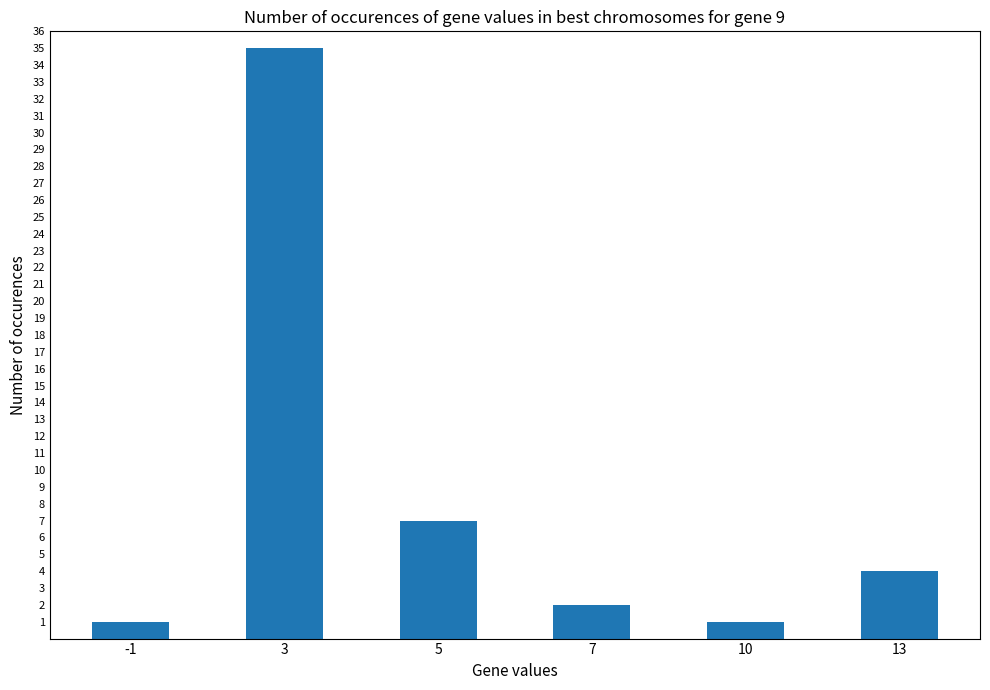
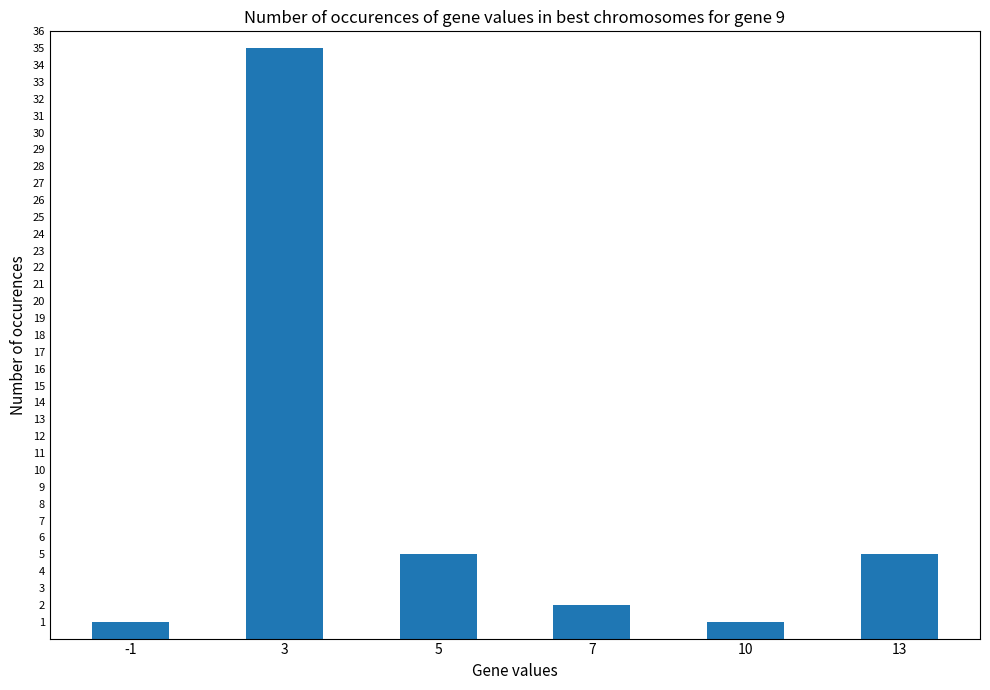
  {
    "-1": 1,
    "3": 35,
-   "5": 7,
+   "5": 5,
    "7": 2,
    "10": 1,
-   "13": 4
+   "13": 5
  }
